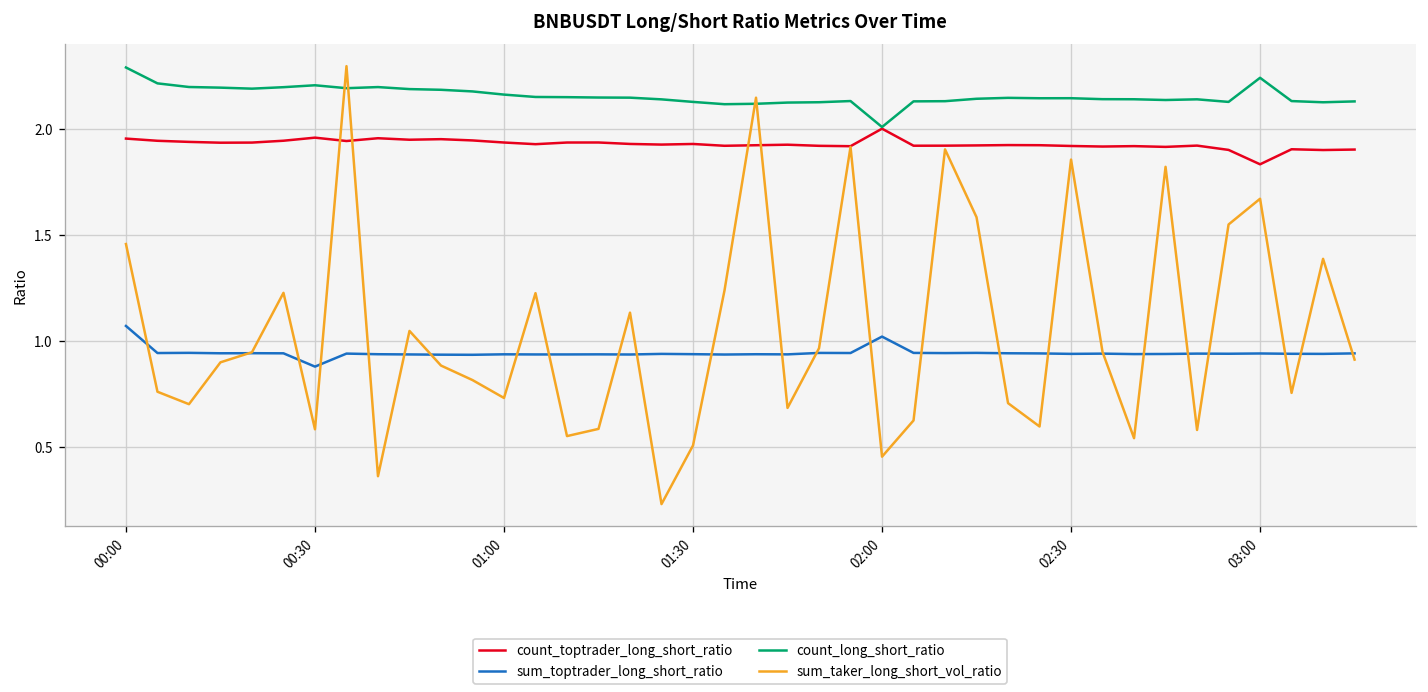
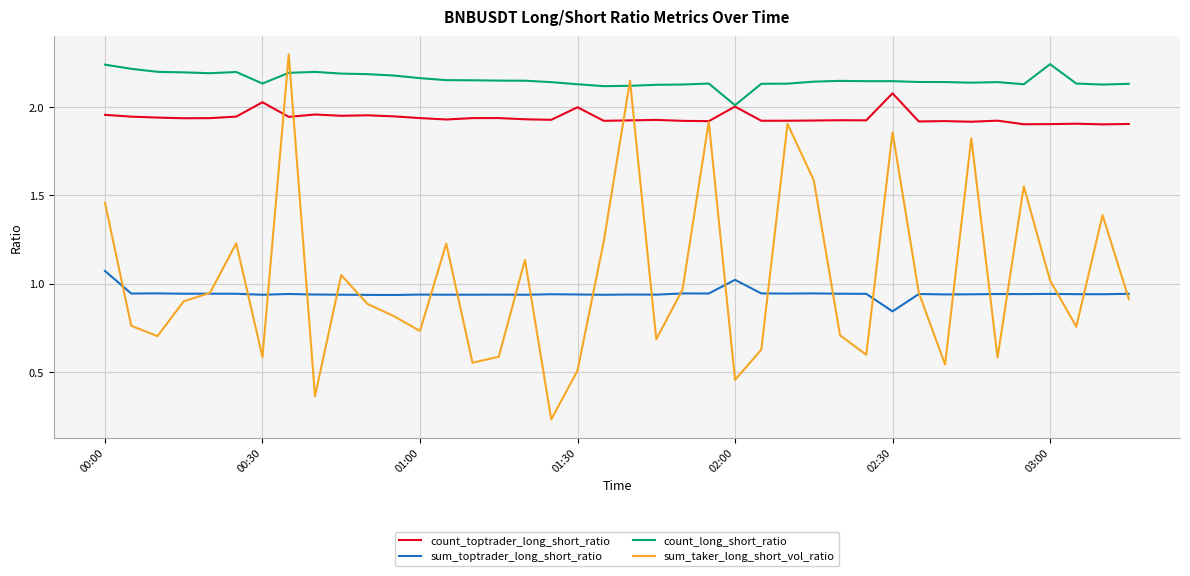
  {
    "count_toptrader_long_short_ratio": {
      "00:00": 1.96,
-     "00:30": 1.96,
+     "00:30": 2.03,
      "01:00": 1.94,
-     "01:30": 1.93,
-     "02:30": 1.92,
-     "03:00": 1.83
+     "01:30": 2.00,
+     "02:30": 2.08,
+     "03:00": 1.90
    },
    "sum_toptrader_long_short_ratio": {
      "00:00": 1.07,
-     "00:30": 0.88,
+     "00:30": 0.94,
      "01:00": 0.94,
      "01:30": 0.94,
      "02:00": 1.02,
-     "02:30": 0.94,
+     "02:30": 0.84,
      "03:00": 0.94
    },
    "count_long_short_ratio": {
-     "00:00": 2.29,
-     "00:30": 2.21,
+     "00:00": 2.24,
+     "00:30": 2.13,
      "01:00": 2.16,
      "01:30": 2.13,
      "02:30": 2.15,
      "03:00": 2.24
    },
    "sum_taker_long_short_vol_ratio": {
      "00:00": 1.46,
      "00:30": 0.58,
      "01:00": 0.73,
      "01:30": 0.51,
      "02:00": 0.46,
      "02:30": 1.86,
-     "03:00": 1.67
+     "03:00": 1.02
    }
  }
